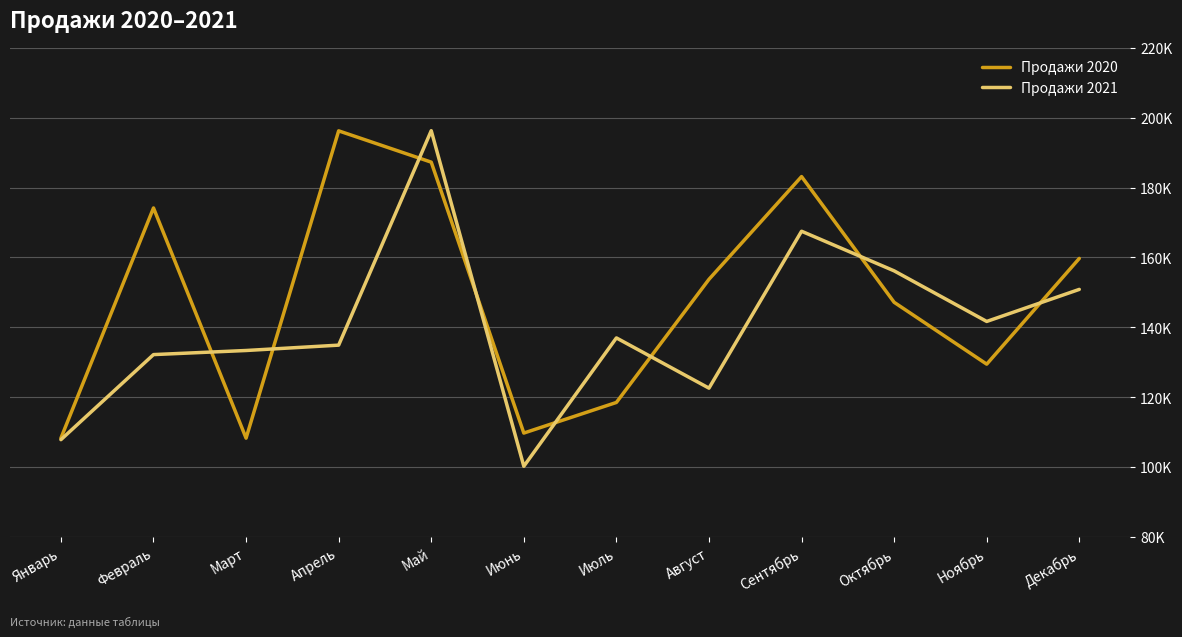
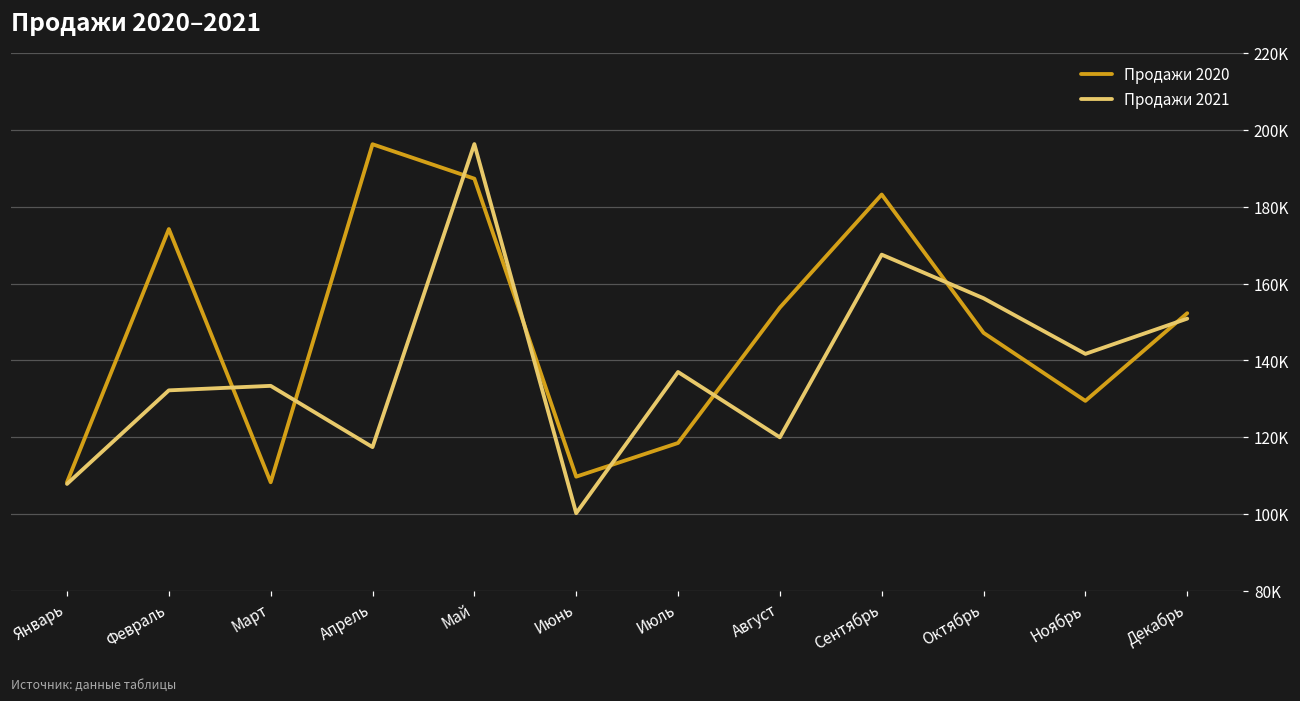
  {
    "Продажи 2020": {
      "Февраль": 174000,
      "Март": 108000,
      "Апрель": 196000,
      "Май": 187000,
      "Июнь": 110000,
      "Июль": 118000,
      "Август": 154000,
      "Сентябрь": 183000,
      "Октябрь": 147000,
      "Ноябрь": 129000,
-     "Декабрь": 160000
+     "Декабрь": 152000
    },
    "Продажи 2021": {
      "Февраль": 132000,
      "Март": 133000,
-     "Апрель": 135000,
+     "Апрель": 117000,
      "Май": 196000,
      "Июнь": 100000,
      "Июль": 137000,
-     "Август": 123000,
+     "Август": 120000,
      "Сентябрь": 168000,
      "Октябрь": 156000,
      "Ноябрь": 142000,
      "Декабрь": 151000
    }
  }
